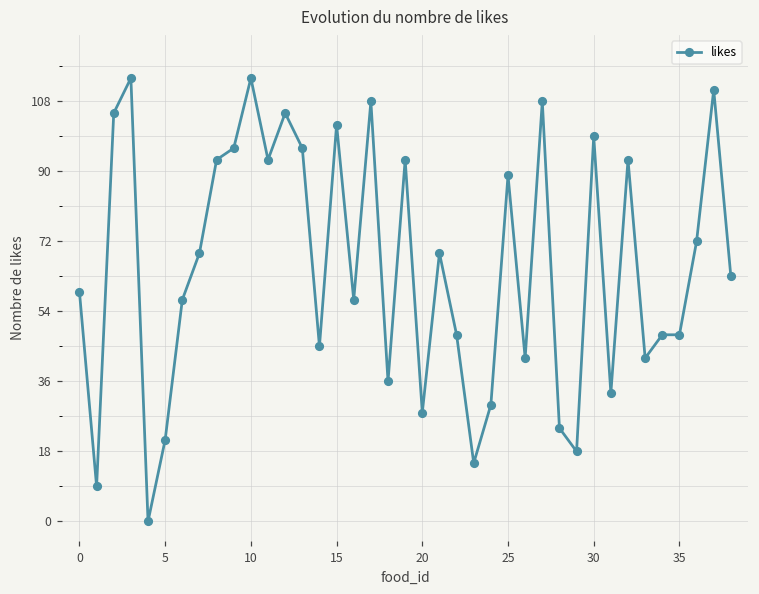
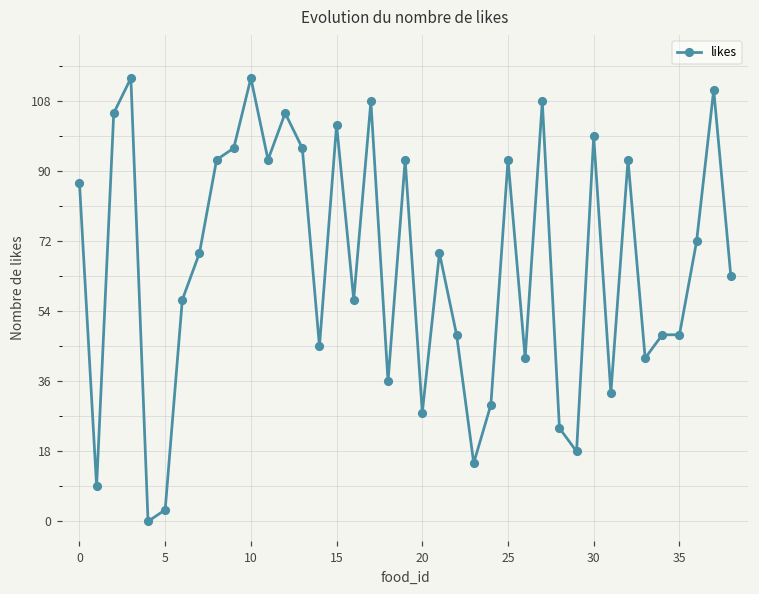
  {
-   "0": 59,
-   "5": 21,
+   "0": 87,
+   "5": 3,
    "10": 114,
    "15": 102,
    "20": 28,
-   "25": 89,
+   "25": 93,
    "30": 99,
    "35": 48
  }
